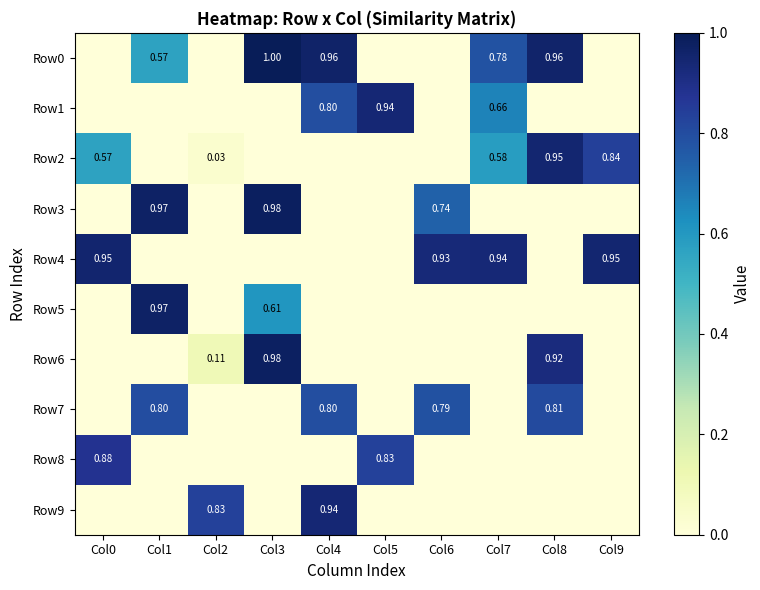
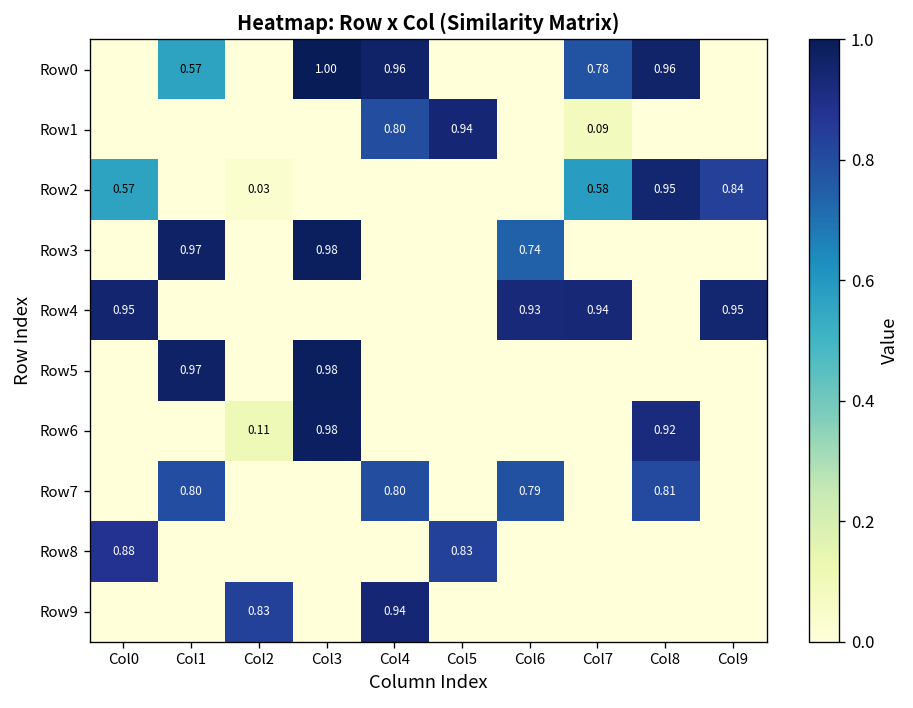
  {
    "Row0": {
      "Col1": 0.57,
      "Col3": 1.00,
      "Col4": 0.96,
      "Col7": 0.78,
      "Col8": 0.96
    },
    "Row1": {
      "Col4": 0.80,
      "Col5": 0.94,
-     "Col7": 0.66
+     "Col7": 0.09
    },
    "Row2": {
      "Col0": 0.57,
      "Col2": 0.03,
      "Col7": 0.58,
      "Col8": 0.95,
      "Col9": 0.84
    },
    "Row3": {
      "Col1": 0.97,
      "Col3": 0.98,
      "Col6": 0.74
    },
    "Row4": {
      "Col0": 0.95,
      "Col6": 0.93,
      "Col7": 0.94,
      "Col9": 0.95
    },
    "Row5": {
      "Col1": 0.97,
-     "Col3": 0.61
+     "Col3": 0.98
    },
    "Row6": {
      "Col2": 0.11,
      "Col3": 0.98,
      "Col8": 0.92
    },
    "Row7": {
      "Col1": 0.80,
      "Col4": 0.80,
      "Col6": 0.79,
      "Col8": 0.81
    },
    "Row8": {
      "Col0": 0.88,
      "Col5": 0.83
    },
    "Row9": {
      "Col2": 0.83,
      "Col4": 0.94
    }
  }
